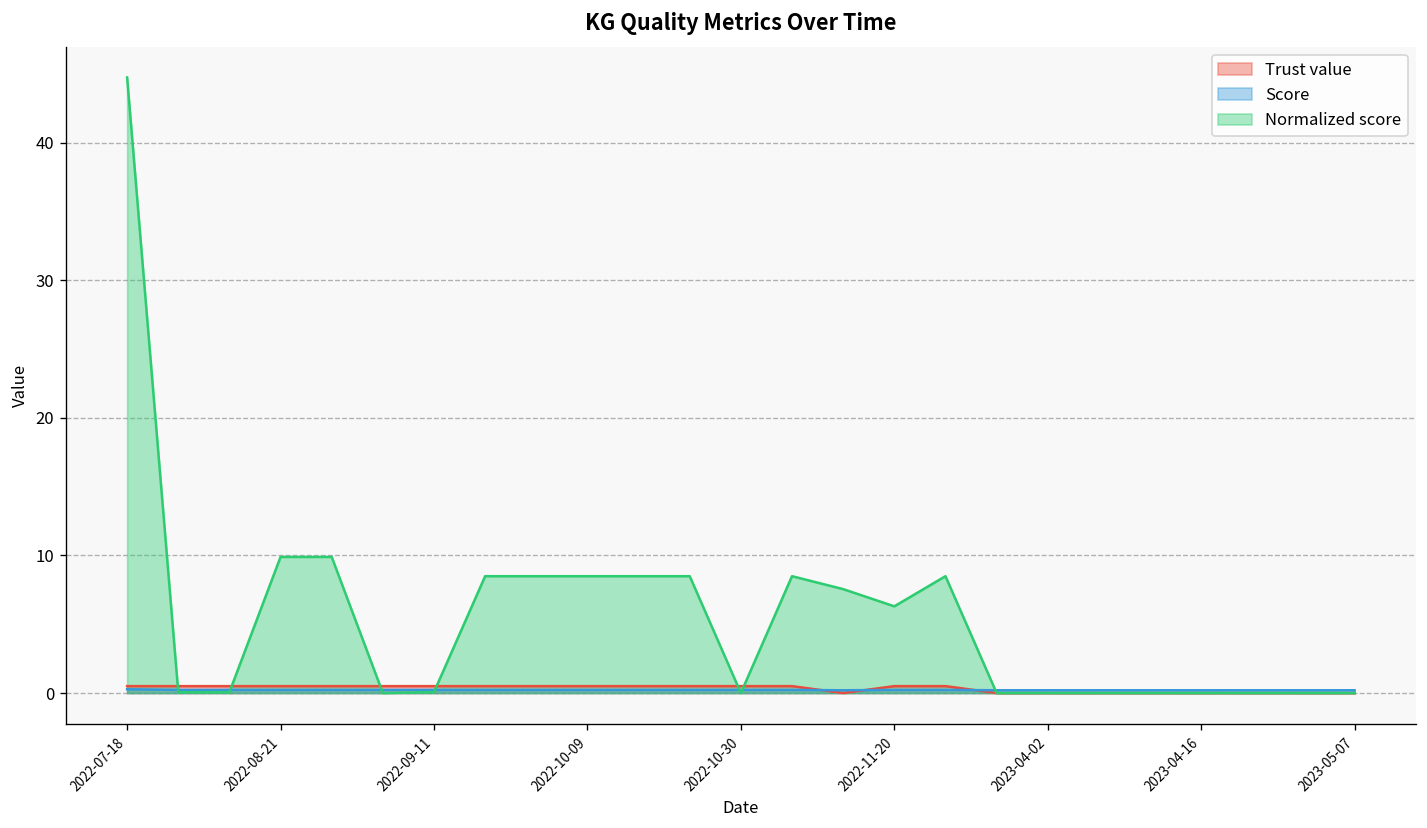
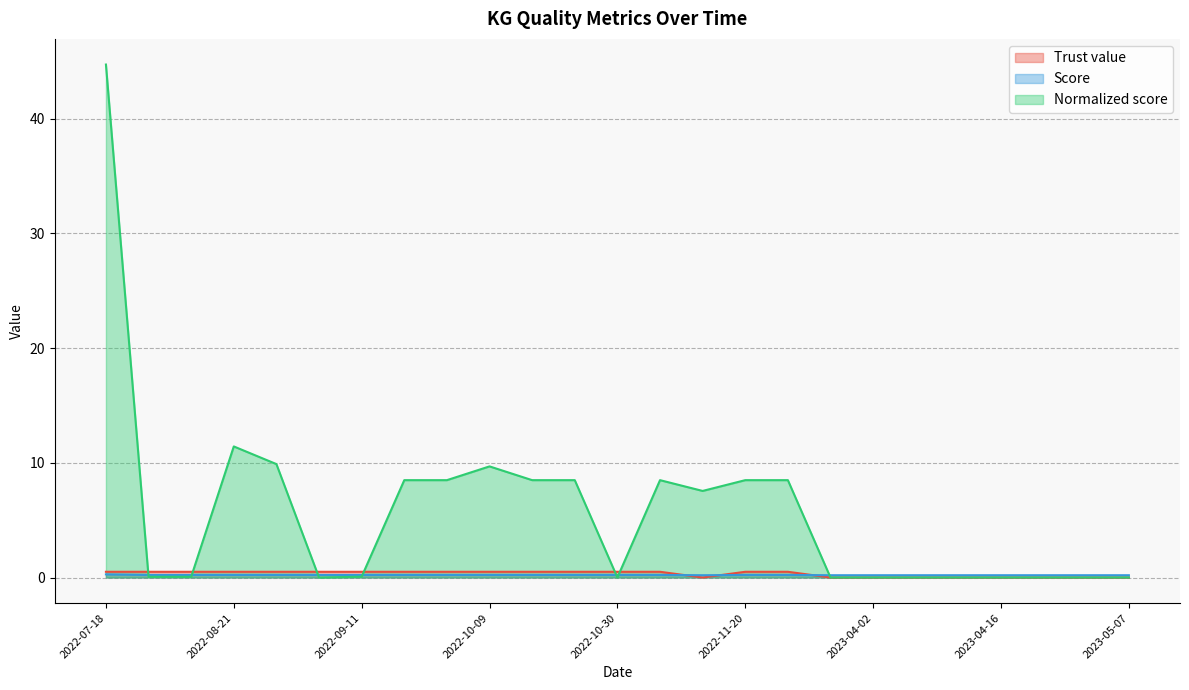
  {
    "Trust value": {
      "2022-07-18": 0.5,
      "2022-08-21": 0.5,
      "2022-09-11": 0.5,
      "2022-10-09": 0.5,
      "2022-10-30": 0.5,
      "2022-11-20": 0.5
    },
    "Score": {
      "2022-07-18": 0.3,
      "2022-08-21": 0.2,
      "2022-10-09": 0.2,
      "2022-10-30": 0.2,
      "2022-11-20": 0.2
    },
    "Normalized score": {
      "2022-07-18": 44.7,
-     "2022-08-21": 9.9,
-     "2022-10-09": 8.5,
+     "2022-08-21": 11.4,
+     "2022-10-09": 9.7,
      "2022-10-30": 0.0,
-     "2022-11-20": 6.3
+     "2022-11-20": 8.5
    }
  }
